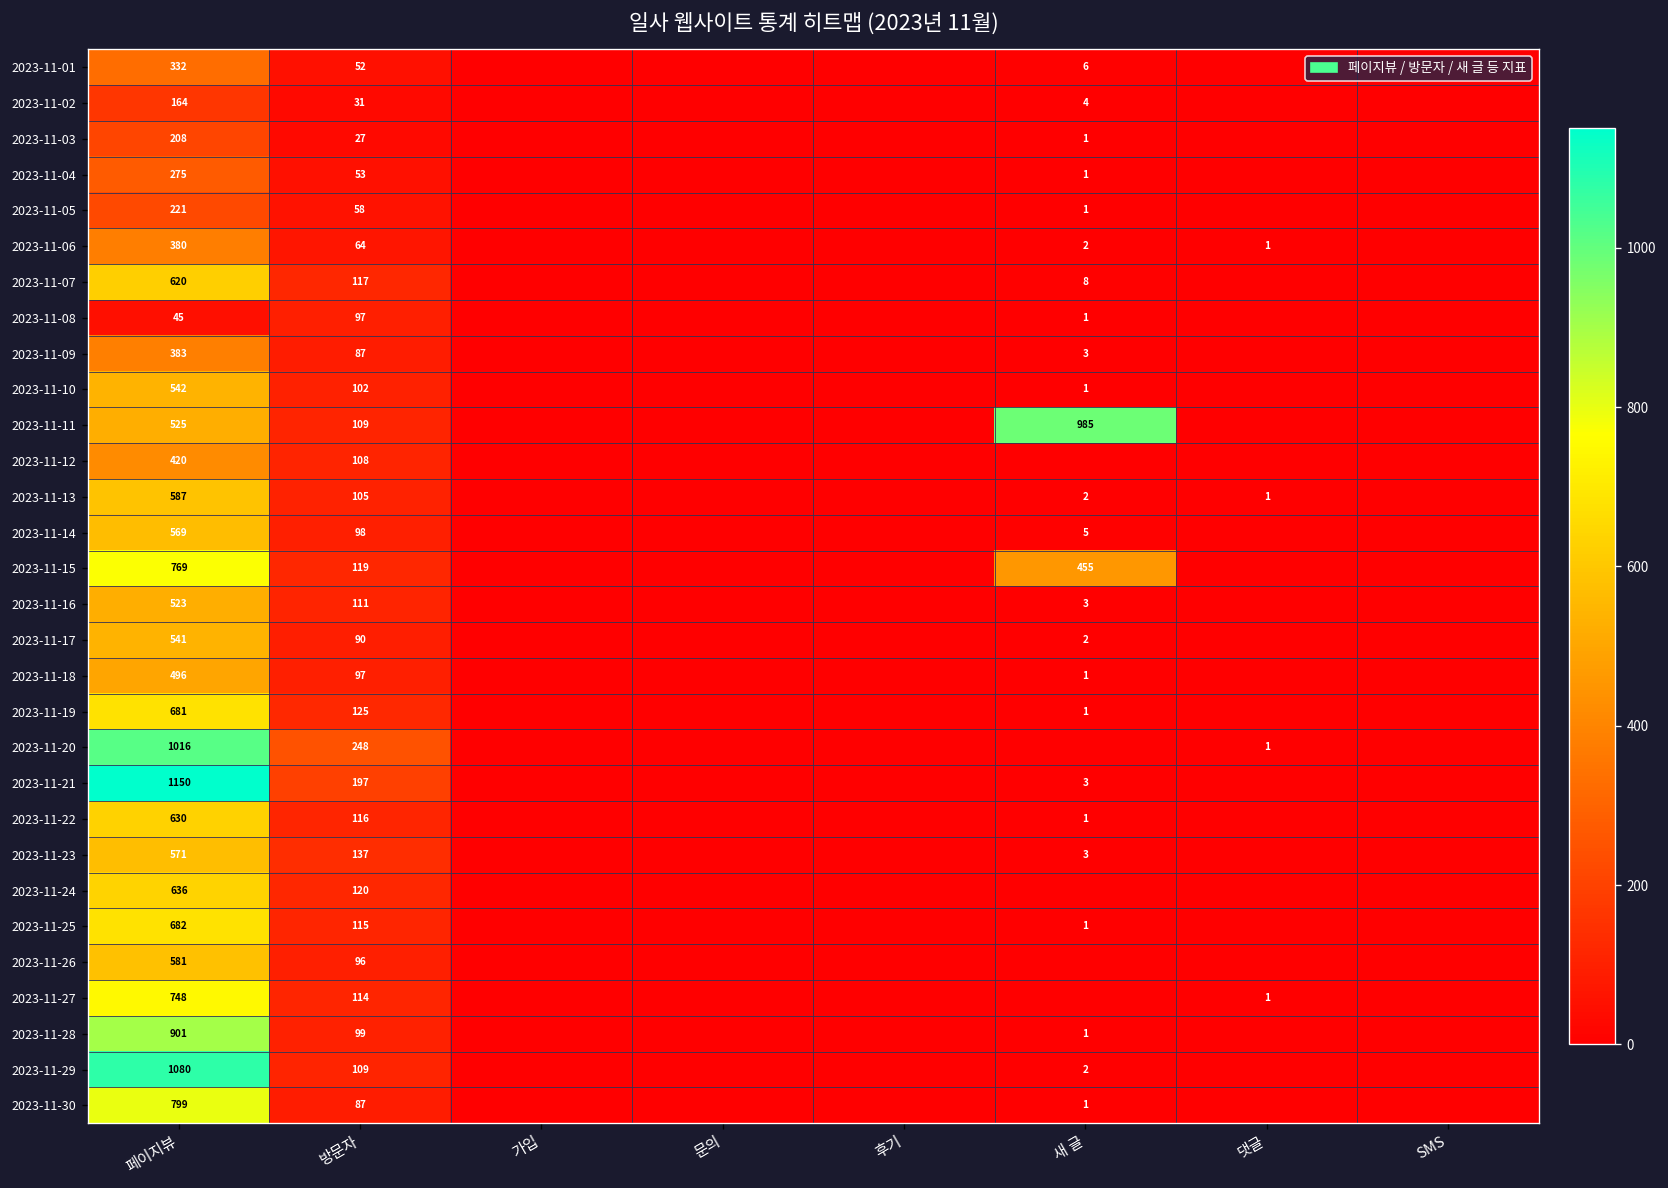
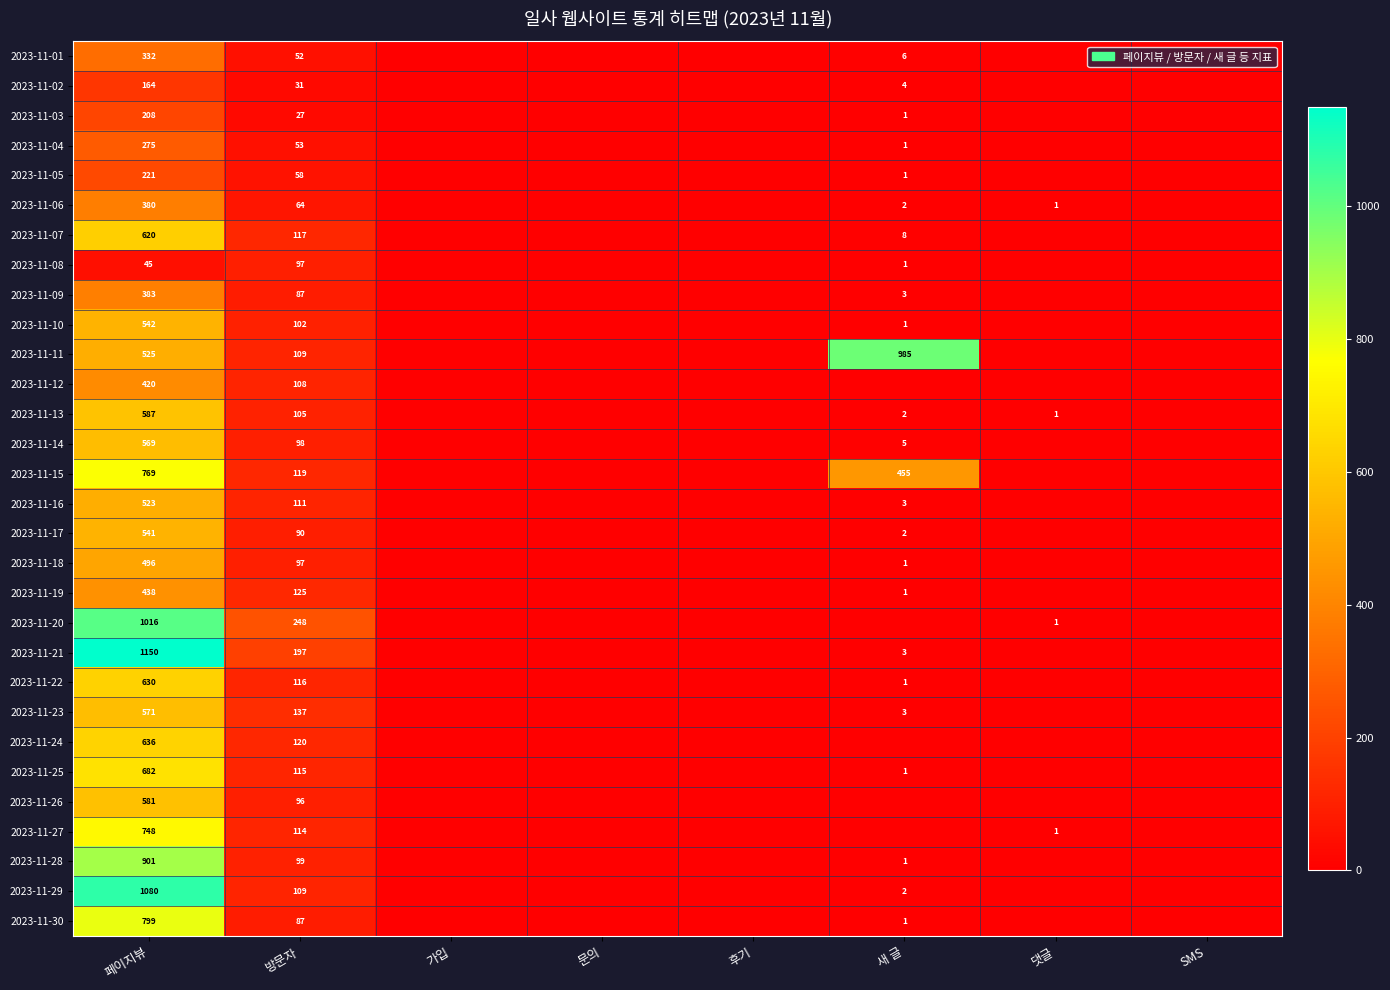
  {
    "2023-11-01": {
      "페이지뷰": 332,
      "방문자": 52,
      "새 글": 6
    },
    "2023-11-02": {
      "페이지뷰": 164,
      "방문자": 31,
      "새 글": 4
    },
    "2023-11-03": {
      "페이지뷰": 208,
      "방문자": 27,
      "새 글": 1
    },
    "2023-11-04": {
      "페이지뷰": 275,
      "방문자": 53,
      "새 글": 1
    },
    "2023-11-05": {
      "페이지뷰": 221,
      "방문자": 58,
      "새 글": 1
    },
    "2023-11-06": {
      "페이지뷰": 380,
      "방문자": 64,
      "새 글": 2,
      "댓글": 1
    },
    "2023-11-07": {
      "페이지뷰": 620,
      "방문자": 117,
      "새 글": 8
    },
    "2023-11-08": {
      "페이지뷰": 45,
      "방문자": 97,
      "새 글": 1
    },
    "2023-11-09": {
      "페이지뷰": 383,
      "방문자": 87,
      "새 글": 3
    },
    "2023-11-10": {
      "페이지뷰": 542,
      "방문자": 102,
      "새 글": 1
    },
    "2023-11-11": {
      "페이지뷰": 525,
      "방문자": 109,
      "새 글": 985
    },
    "2023-11-12": {
      "페이지뷰": 420,
      "방문자": 108
    },
    "2023-11-13": {
      "페이지뷰": 587,
      "방문자": 105,
      "새 글": 2,
      "댓글": 1
    },
    "2023-11-14": {
      "페이지뷰": 569,
      "방문자": 98,
      "새 글": 5
    },
    "2023-11-15": {
      "페이지뷰": 769,
      "방문자": 119,
      "새 글": 455
    },
    "2023-11-16": {
      "페이지뷰": 523,
      "방문자": 111,
      "새 글": 3
    },
    "2023-11-17": {
      "페이지뷰": 541,
      "방문자": 90,
      "새 글": 2
    },
    "2023-11-18": {
      "페이지뷰": 496,
      "방문자": 97,
      "새 글": 1
    },
    "2023-11-19": {
-     "페이지뷰": 681,
+     "페이지뷰": 438,
      "방문자": 125,
      "새 글": 1
    },
    "2023-11-20": {
      "페이지뷰": 1016,
      "방문자": 248,
      "댓글": 1
    },
    "2023-11-21": {
      "페이지뷰": 1150,
      "방문자": 197,
      "새 글": 3
    },
    "2023-11-22": {
      "페이지뷰": 630,
      "방문자": 116,
      "새 글": 1
    },
    "2023-11-23": {
      "페이지뷰": 571,
      "방문자": 137,
      "새 글": 3
    },
    "2023-11-24": {
      "페이지뷰": 636,
      "방문자": 120
    },
    "2023-11-25": {
      "페이지뷰": 682,
      "방문자": 115,
      "새 글": 1
    },
    "2023-11-26": {
      "페이지뷰": 581,
      "방문자": 96
    },
    "2023-11-27": {
      "페이지뷰": 748,
      "방문자": 114,
      "댓글": 1
    },
    "2023-11-28": {
      "페이지뷰": 901,
      "방문자": 99,
      "새 글": 1
    },
    "2023-11-29": {
      "페이지뷰": 1080,
      "방문자": 109,
      "새 글": 2
    },
    "2023-11-30": {
      "페이지뷰": 799,
      "방문자": 87,
      "새 글": 1
    }
  }
